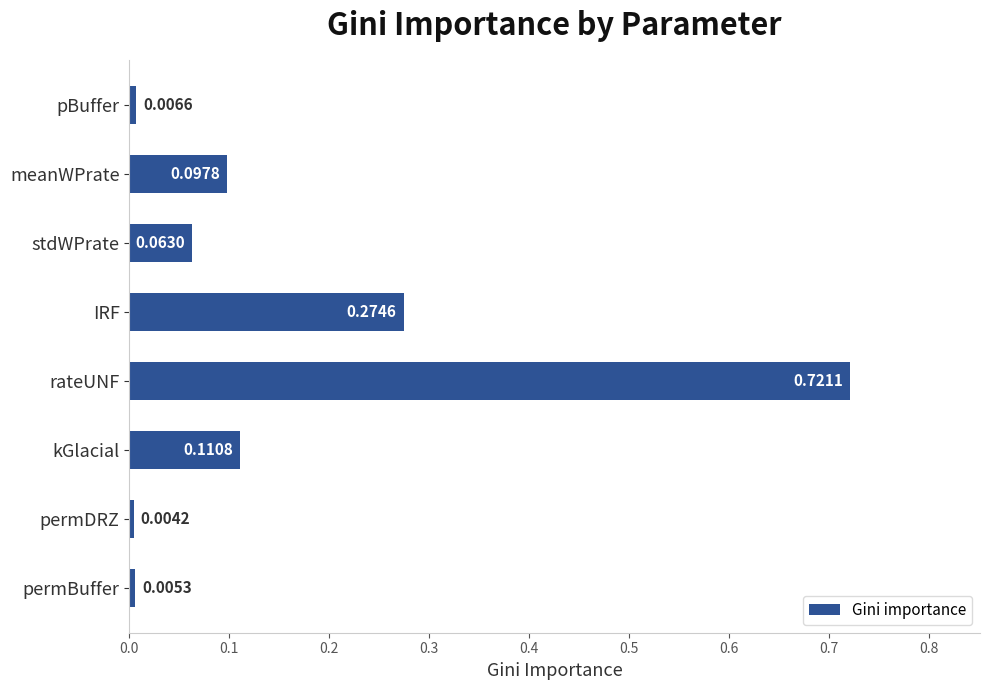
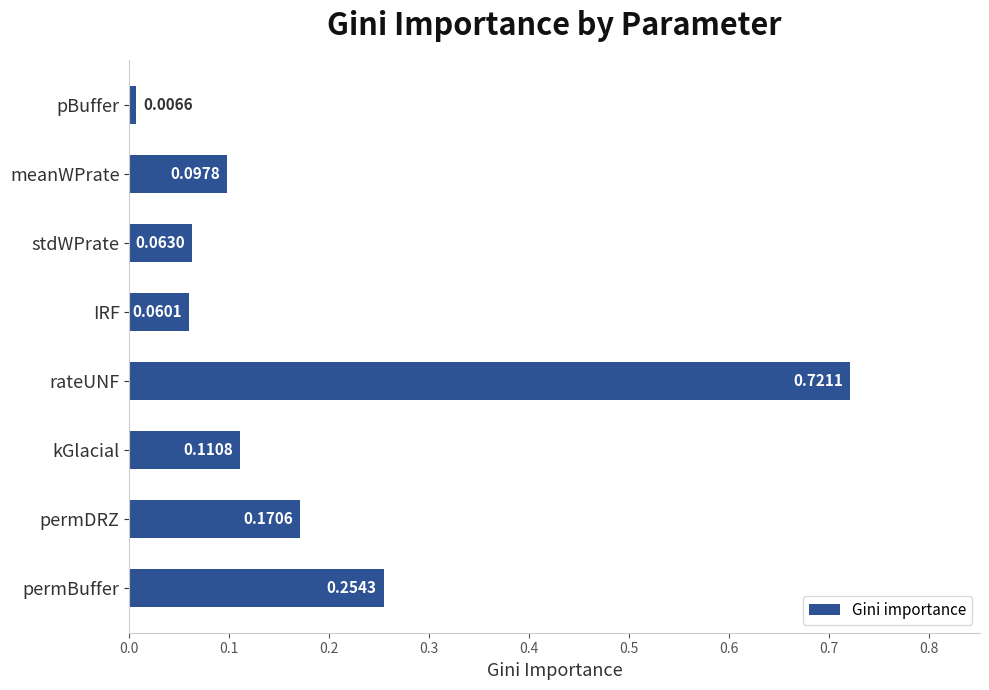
  {
    "pBuffer": 0.0066,
    "meanWPrate": 0.0978,
    "stdWPrate": 0.0630,
-   "IRF": 0.2746,
+   "IRF": 0.0601,
    "rateUNF": 0.7211,
    "kGlacial": 0.1108,
-   "permDRZ": 0.0042,
-   "permBuffer": 0.0053
+   "permDRZ": 0.1706,
+   "permBuffer": 0.2543
  }
